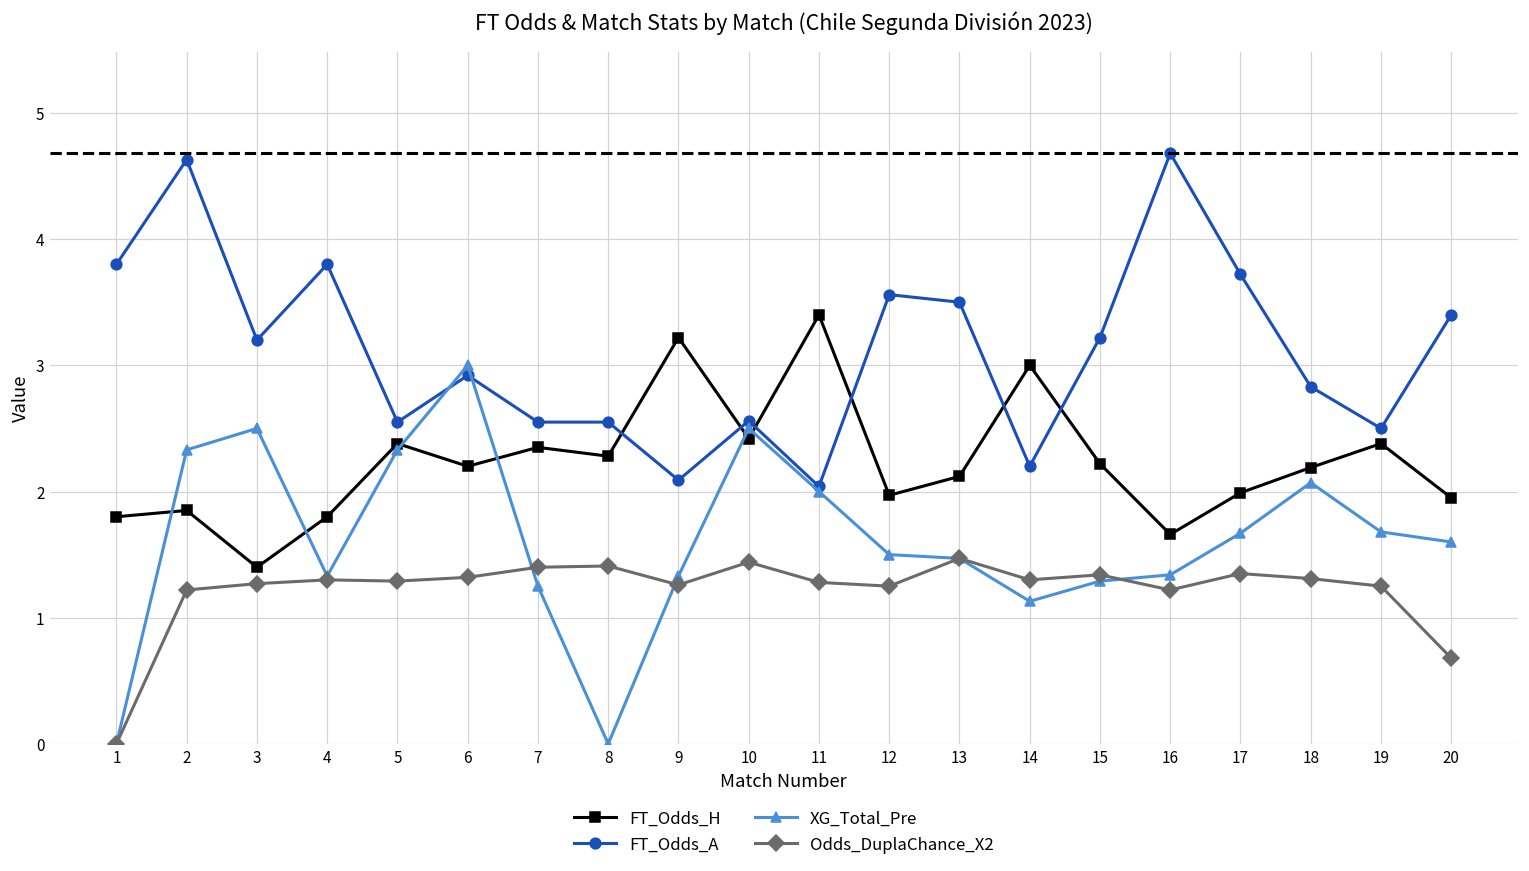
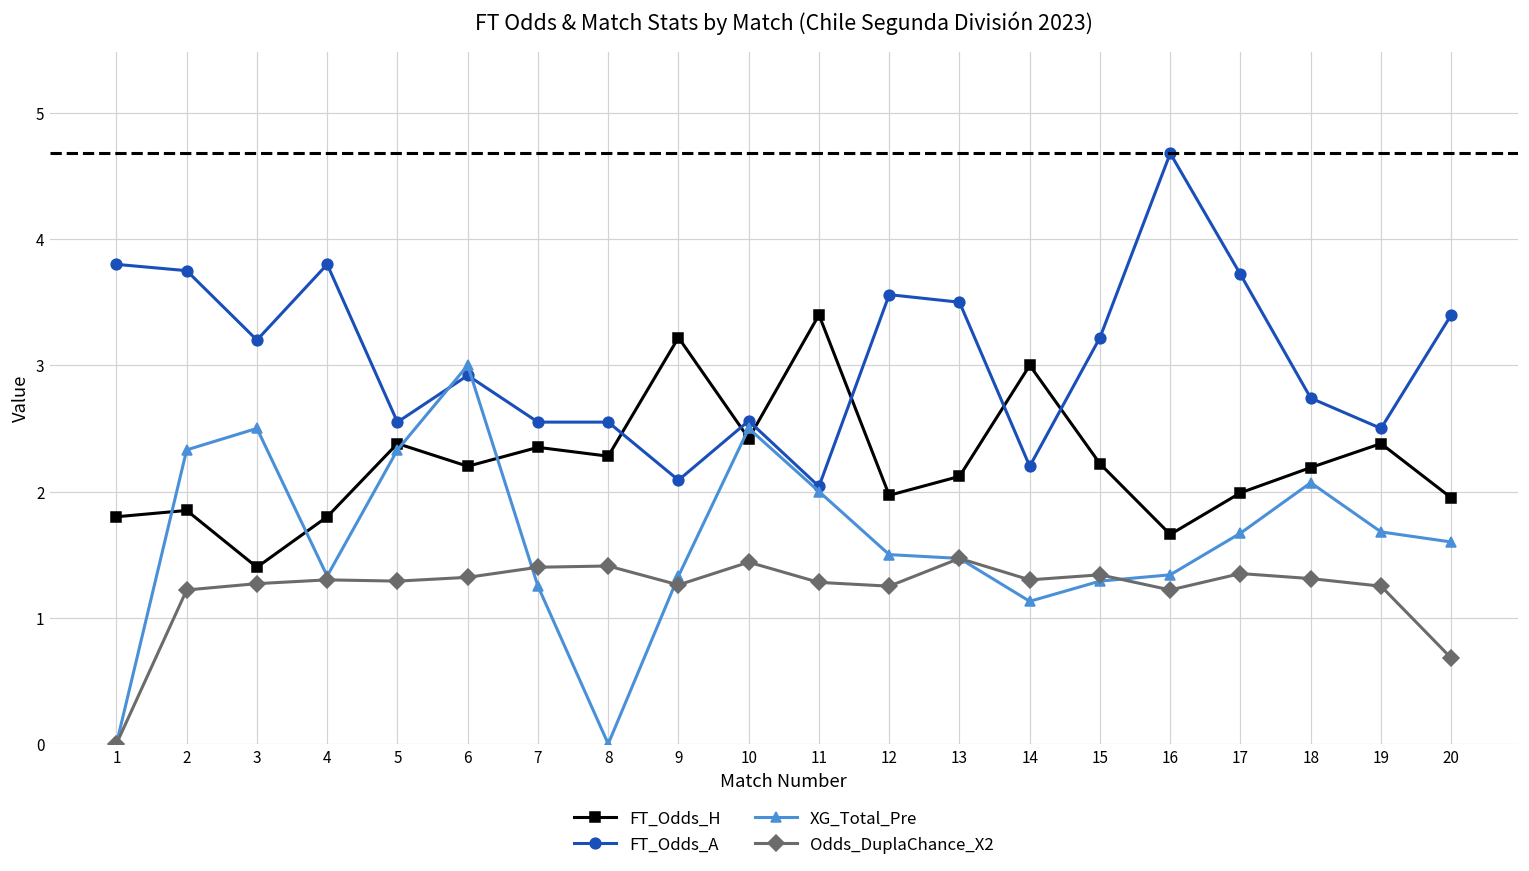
  {
    "FT_Odds_H": {
      "1": 1.80,
      "2": 1.85,
      "3": 1.40,
      "4": 1.80,
      "5": 2.38,
      "6": 2.20,
      "7": 2.35,
      "8": 2.28,
      "9": 3.22,
      "10": 2.42,
      "11": 3.40,
      "12": 1.97,
      "13": 2.12,
      "14": 3.00,
      "15": 2.22,
      "16": 1.66,
      "17": 1.99,
      "18": 2.19,
      "19": 2.38,
      "20": 1.95
    },
    "FT_Odds_A": {
      "1": 3.80,
-     "2": 4.63,
+     "2": 3.75,
      "3": 3.20,
      "4": 3.80,
      "5": 2.55,
      "6": 2.92,
      "7": 2.55,
      "8": 2.55,
      "9": 2.09,
      "10": 2.56,
      "11": 2.04,
      "12": 3.56,
      "13": 3.50,
      "14": 2.20,
      "15": 3.22,
      "16": 4.68,
      "17": 3.72,
-     "18": 2.83,
+     "18": 2.74,
      "19": 2.50,
      "20": 3.40
    },
    "XG_Total_Pre": {
      "2": 2.33,
      "3": 2.50,
      "4": 1.33,
      "5": 2.33,
      "6": 3.00,
      "7": 1.25,
      "8": 0.00,
      "9": 1.33,
      "10": 2.50,
      "11": 2.00,
      "12": 1.50,
      "14": 1.13,
      "15": 1.29,
      "16": 1.34,
      "17": 1.67,
      "18": 2.07,
      "19": 1.68,
      "20": 1.60
    },
    "Odds_DuplaChance_X2": {
      "2": 1.22,
      "3": 1.27,
      "4": 1.30,
      "5": 1.29,
      "6": 1.32,
      "7": 1.40,
      "8": 1.41,
      "9": 1.26,
      "10": 1.44,
      "11": 1.28,
      "12": 1.25,
      "14": 1.30,
      "15": 1.34,
      "16": 1.22,
      "17": 1.35,
      "18": 1.31,
      "19": 1.25,
      "20": 0.68
    }
  }
